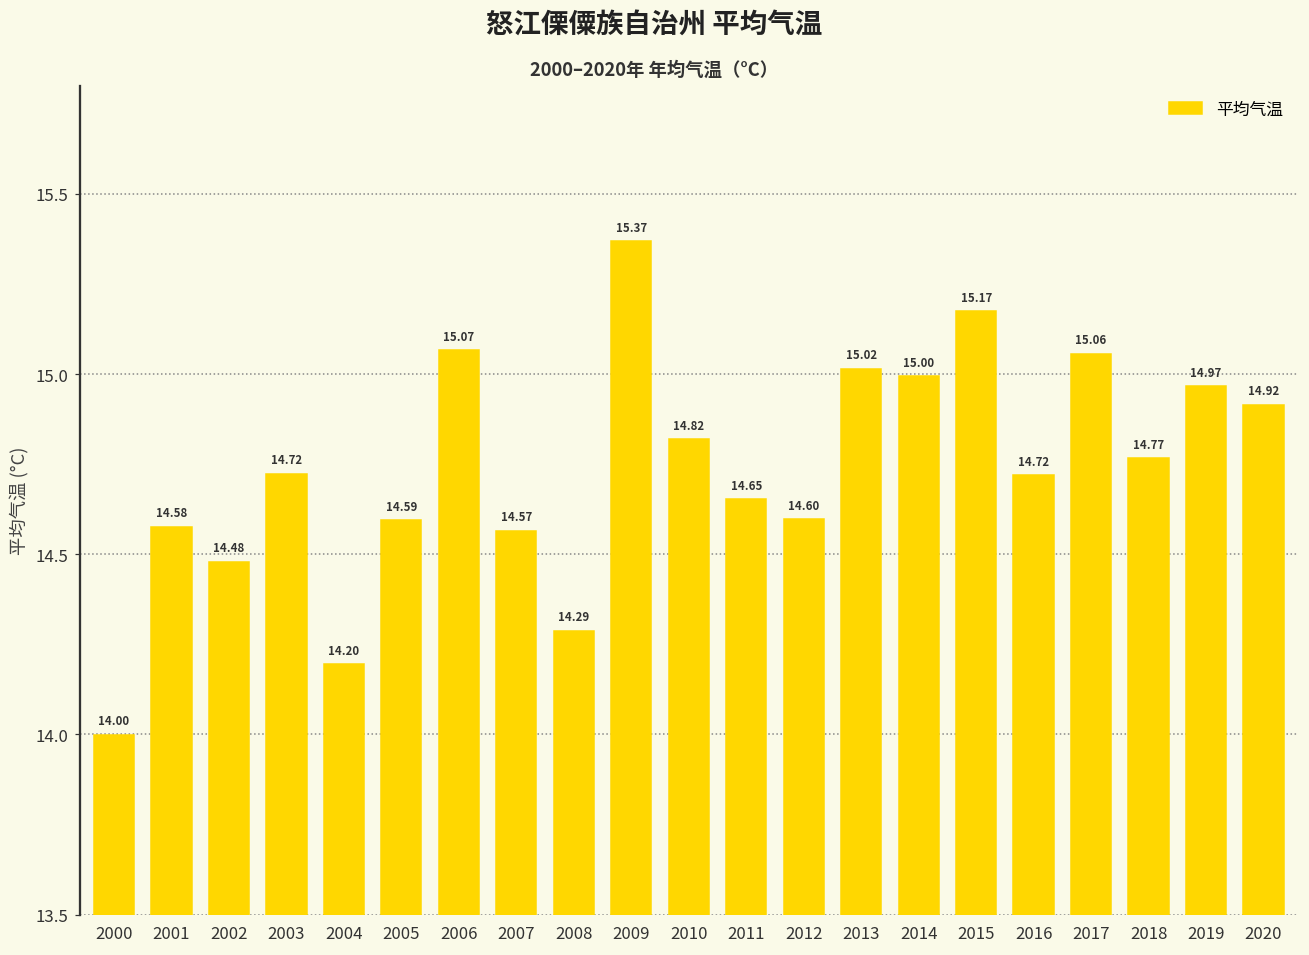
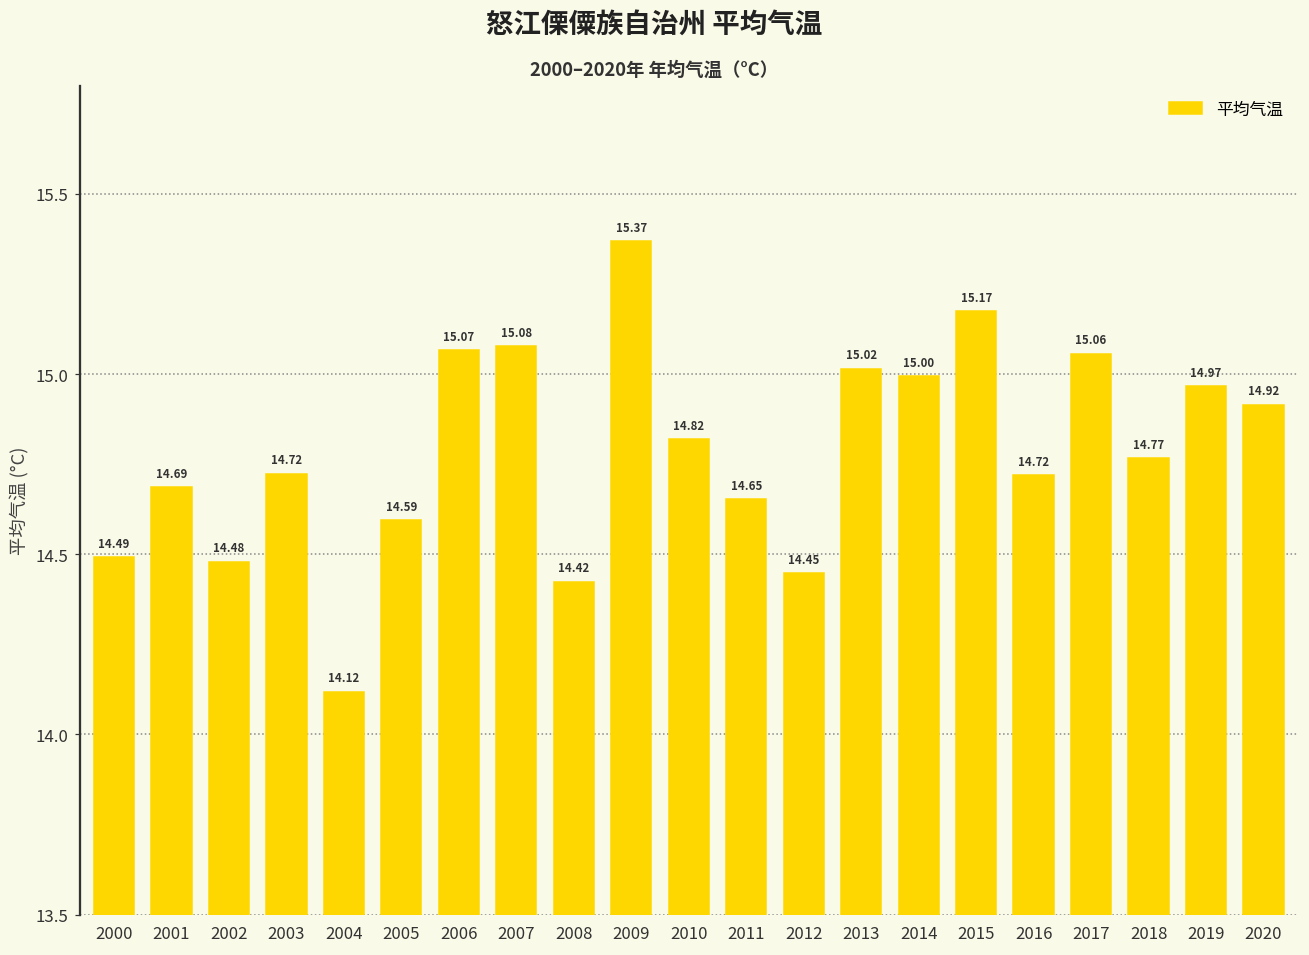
  {
-   "2000": 14.00,
-   "2001": 14.58,
+   "2000": 14.49,
+   "2001": 14.69,
    "2002": 14.48,
    "2003": 14.72,
-   "2004": 14.20,
+   "2004": 14.12,
    "2005": 14.59,
    "2006": 15.07,
-   "2007": 14.57,
-   "2008": 14.29,
+   "2007": 15.08,
+   "2008": 14.42,
    "2009": 15.37,
    "2010": 14.82,
    "2011": 14.65,
-   "2012": 14.60,
+   "2012": 14.45,
    "2013": 15.02,
    "2014": 15.00,
    "2015": 15.17,
    "2016": 14.72,
    "2017": 15.06,
    "2018": 14.77,
    "2019": 14.97,
    "2020": 14.92
  }
